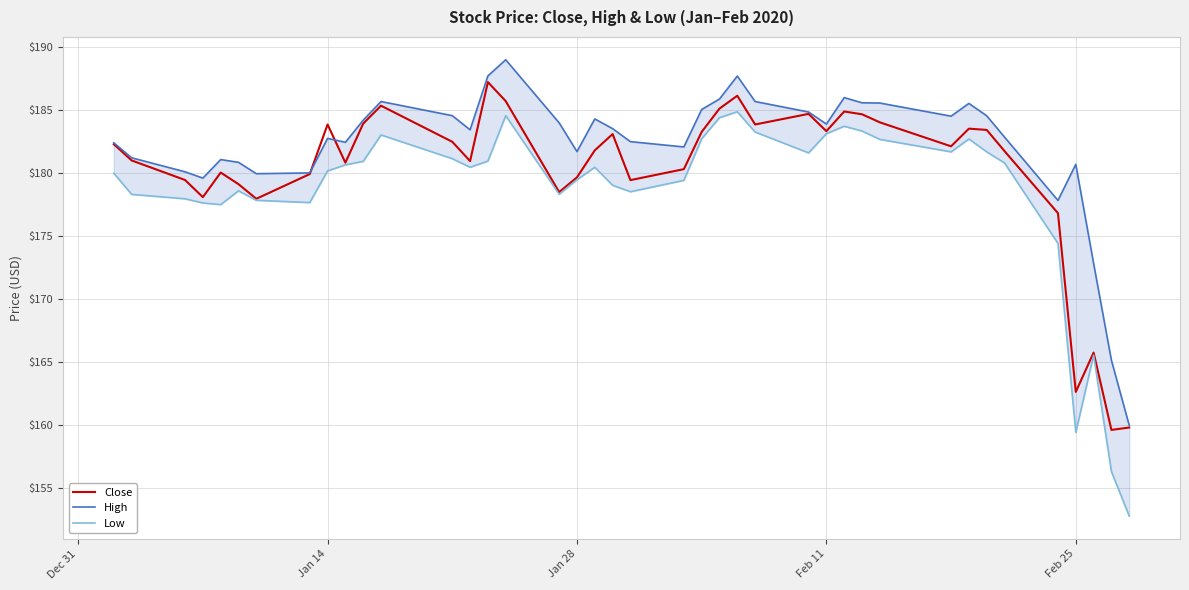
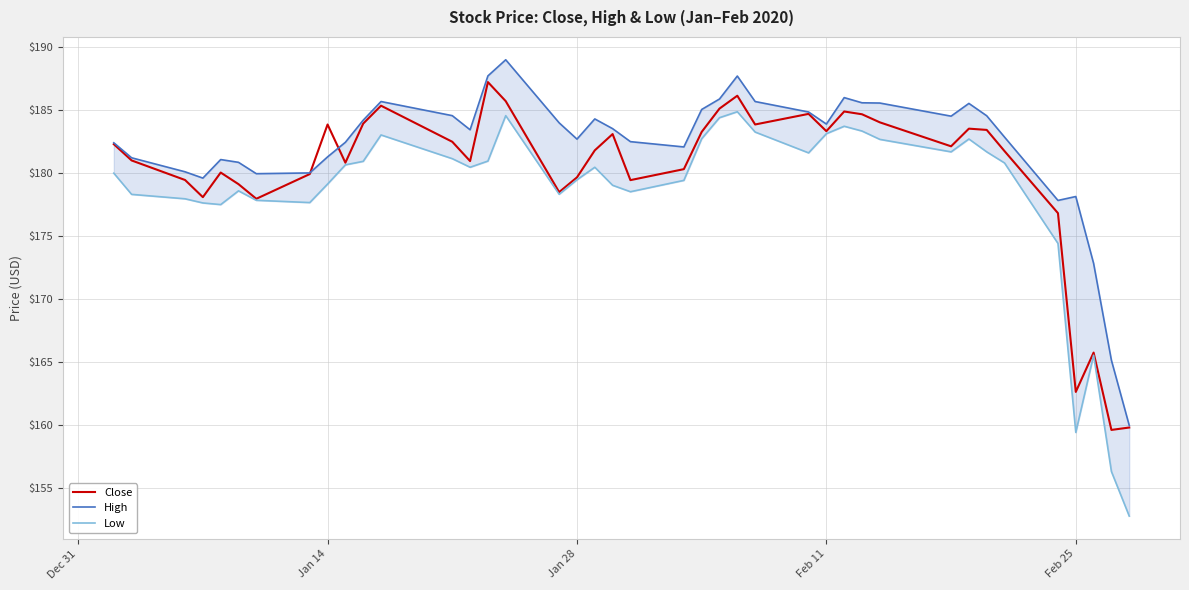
  {
    "Close": {
      "Jan 14": "$183.8",
      "Feb 25": "$162.6"
    },
    "High": {
-     "Jan 14": "$182.7",
-     "Jan 28": "$181.7",
+     "Jan 14": "$181.3",
+     "Jan 28": "$182.7",
      "Feb 11": "$183.9",
-     "Feb 25": "$180.7"
+     "Feb 25": "$178.1"
    },
    "Low": {
-     "Jan 14": "$180.1",
+     "Jan 14": "$179.1",
      "Feb 25": "$159.4"
    }
  }
